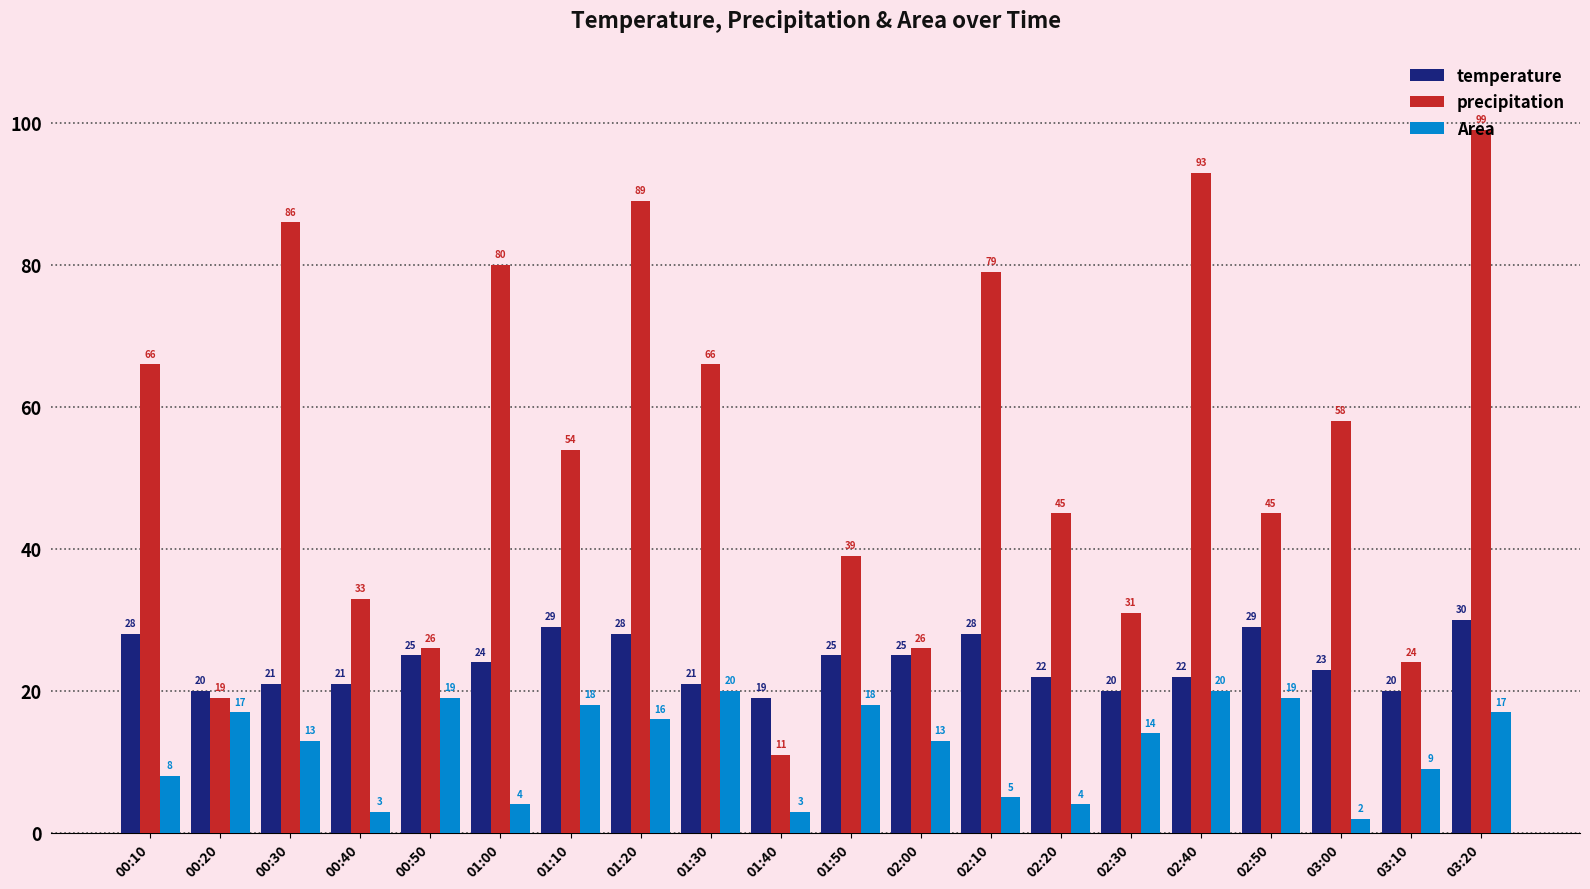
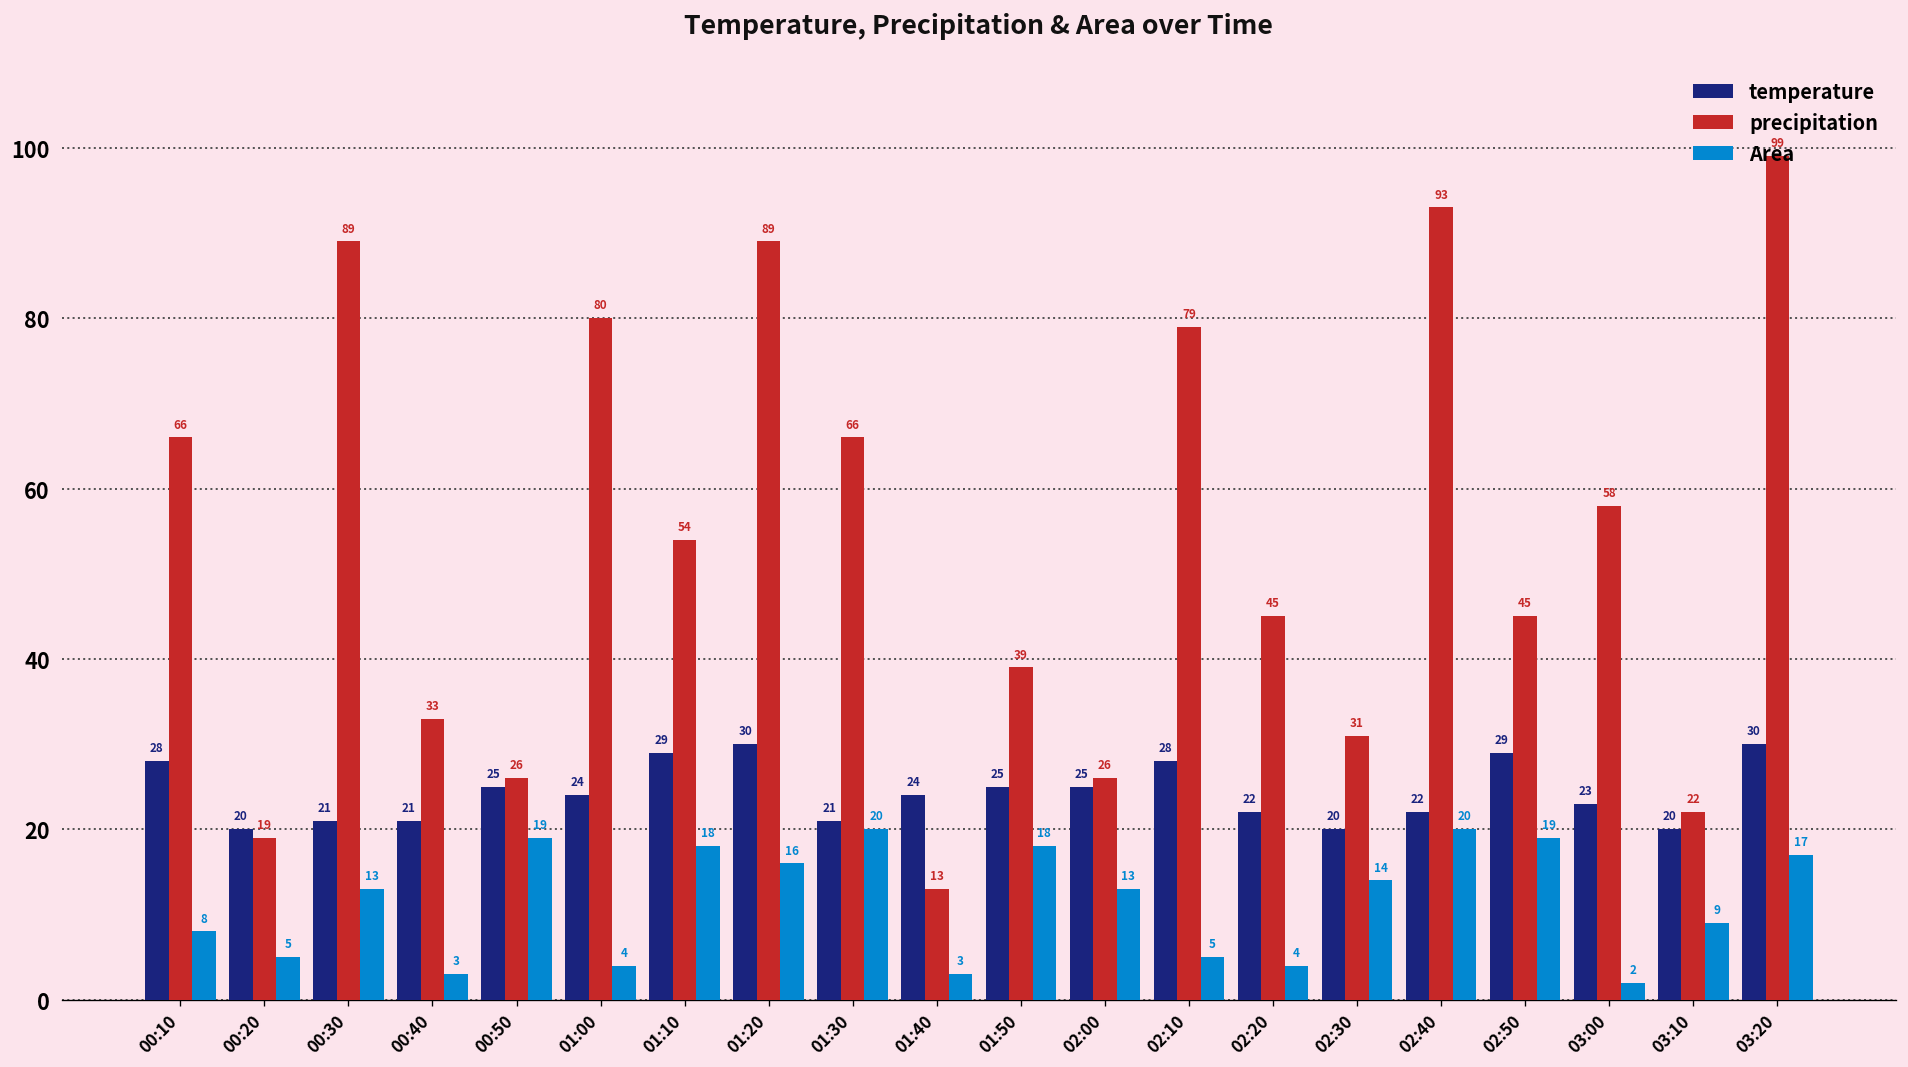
  {
    "temperature": {
      "00:10": 28,
      "00:20": 20,
      "00:30": 21,
      "00:40": 21,
      "00:50": 25,
      "01:00": 24,
      "01:10": 29,
-     "01:20": 28,
+     "01:20": 30,
      "01:30": 21,
-     "01:40": 19,
+     "01:40": 24,
      "01:50": 25,
      "02:00": 25,
      "02:10": 28,
      "02:20": 22,
      "02:30": 20,
      "02:40": 22,
      "02:50": 29,
      "03:00": 23,
      "03:10": 20,
      "03:20": 30
    },
    "precipitation": {
      "00:10": 66,
      "00:20": 19,
-     "00:30": 86,
+     "00:30": 89,
      "00:40": 33,
      "00:50": 26,
      "01:00": 80,
      "01:10": 54,
      "01:20": 89,
      "01:30": 66,
-     "01:40": 11,
+     "01:40": 13,
      "01:50": 39,
      "02:00": 26,
      "02:10": 79,
      "02:20": 45,
      "02:30": 31,
      "02:40": 93,
      "02:50": 45,
      "03:00": 58,
-     "03:10": 24,
+     "03:10": 22,
      "03:20": 99
    },
    "Area": {
      "00:10": 8,
-     "00:20": 17,
+     "00:20": 5,
      "00:30": 13,
      "00:40": 3,
      "00:50": 19,
      "01:00": 4,
      "01:10": 18,
      "01:20": 16,
      "01:30": 20,
      "01:40": 3,
      "01:50": 18,
      "02:00": 13,
      "02:10": 5,
      "02:20": 4,
      "02:30": 14,
      "02:40": 20,
      "02:50": 19,
      "03:00": 2,
      "03:10": 9,
      "03:20": 17
    }
  }
